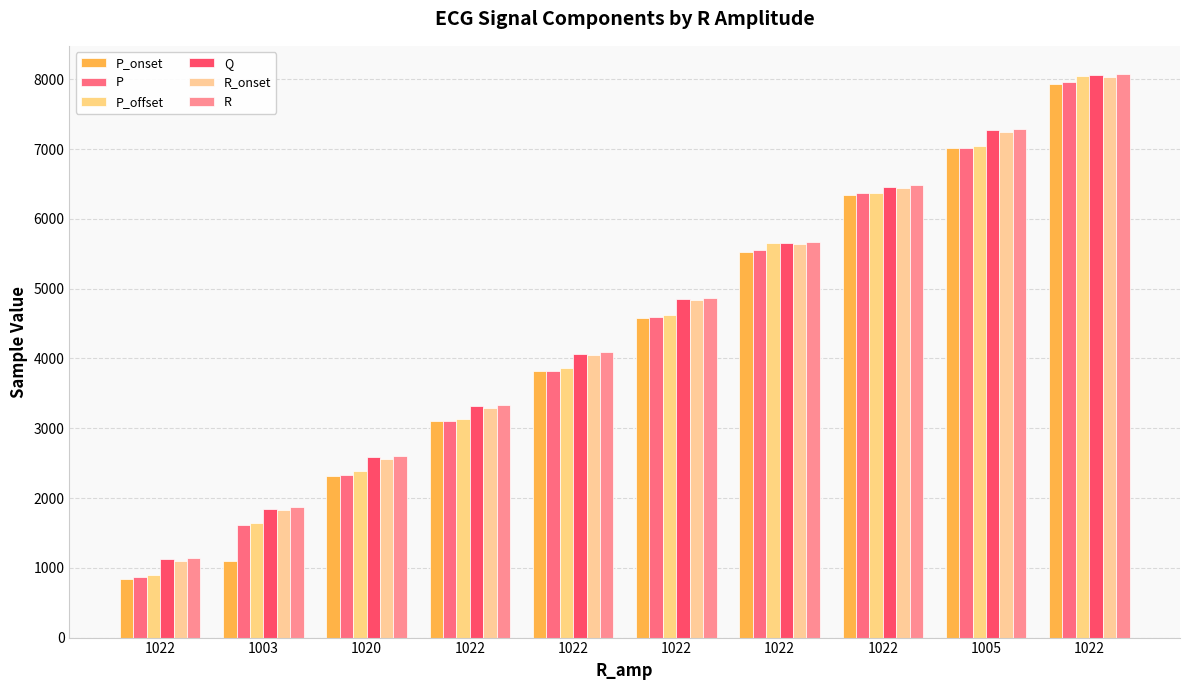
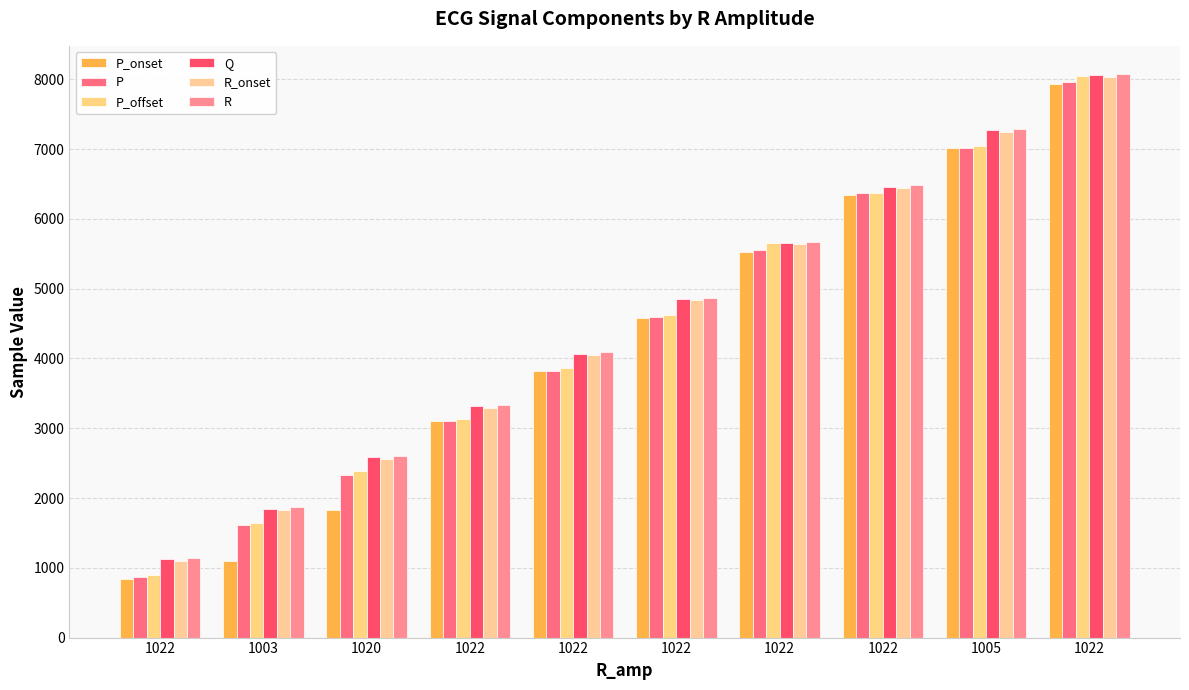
  {
    "P_onset": {
      "1003": 1100,
-     "1020": 2300,
+     "1020": 1800,
      "1005": 7000
    }
  }
